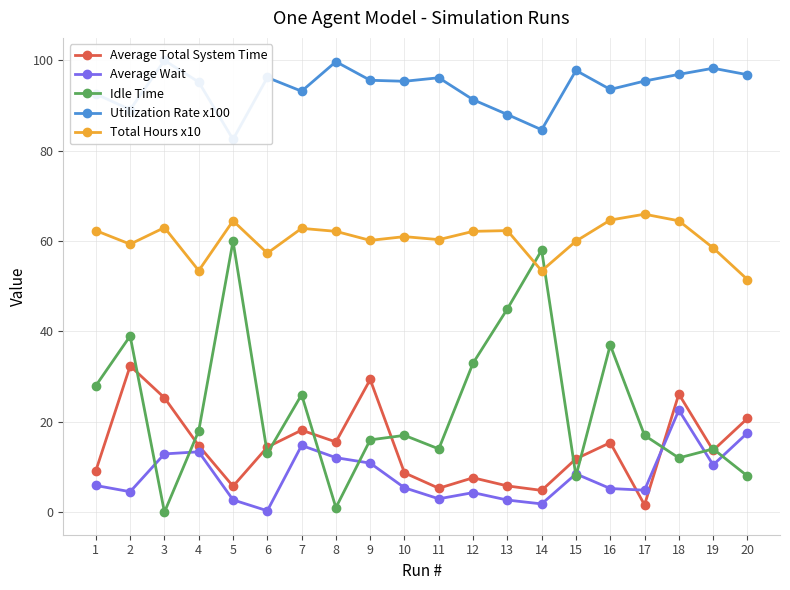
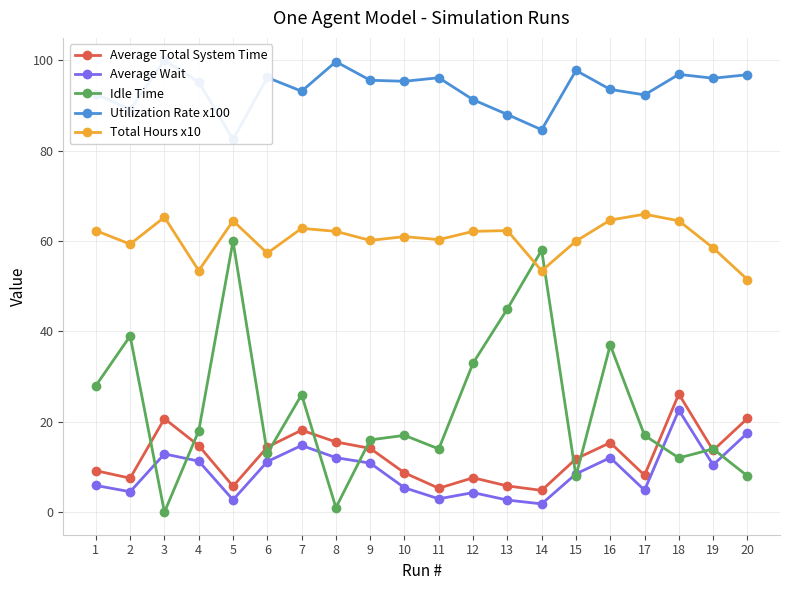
  {
    "Average Total System Time": {
      "1": 9,
-     "2": 32,
-     "3": 25,
+     "2": 8,
+     "3": 21,
      "4": 15,
      "5": 6,
      "6": 14,
      "7": 18,
      "8": 16,
-     "9": 29,
+     "9": 14,
      "10": 9,
      "11": 5,
      "12": 8,
      "13": 6,
      "14": 5,
      "15": 12,
      "16": 15,
-     "17": 2,
+     "17": 8,
      "18": 26,
      "20": 21
    },
    "Average Wait": {
      "1": 6,
      "2": 5,
      "3": 13,
-     "4": 13,
+     "4": 11,
      "5": 3,
-     "6": 0,
+     "6": 11,
      "7": 15,
      "8": 12,
      "9": 11,
      "10": 5,
      "11": 3,
      "12": 4,
      "13": 3,
      "14": 2,
-     "16": 5,
+     "16": 12,
      "17": 5,
      "18": 23,
      "19": 10,
      "20": 18
    },
    "Idle Time": {
      "1": 28,
      "2": 39,
      "3": 0,
      "4": 18,
      "5": 60,
      "6": 13,
      "7": 26,
      "8": 1,
      "9": 16,
      "10": 17,
      "11": 14,
      "12": 33,
      "13": 45,
      "14": 58,
      "16": 37,
      "17": 17,
      "18": 12,
      "20": 8
    },
    "Utilization Rate x100": {
      "7": 93,
      "8": 100,
      "9": 96,
      "10": 95,
      "11": 96,
      "12": 91,
      "13": 88,
      "14": 85,
      "15": 98,
      "16": 94,
-     "17": 95,
+     "17": 92,
      "18": 97,
-     "19": 98,
+     "19": 96,
      "20": 97
    },
    "Total Hours x10": {
      "1": 62,
      "2": 59,
-     "3": 63,
+     "3": 65,
      "4": 53,
      "5": 65,
      "6": 57,
      "7": 63,
      "8": 62,
      "9": 60,
      "10": 61,
      "11": 60,
      "12": 62,
      "13": 62,
      "14": 53,
      "15": 60,
      "16": 65,
      "17": 66,
      "18": 65,
      "19": 59,
      "20": 52
    }
  }
